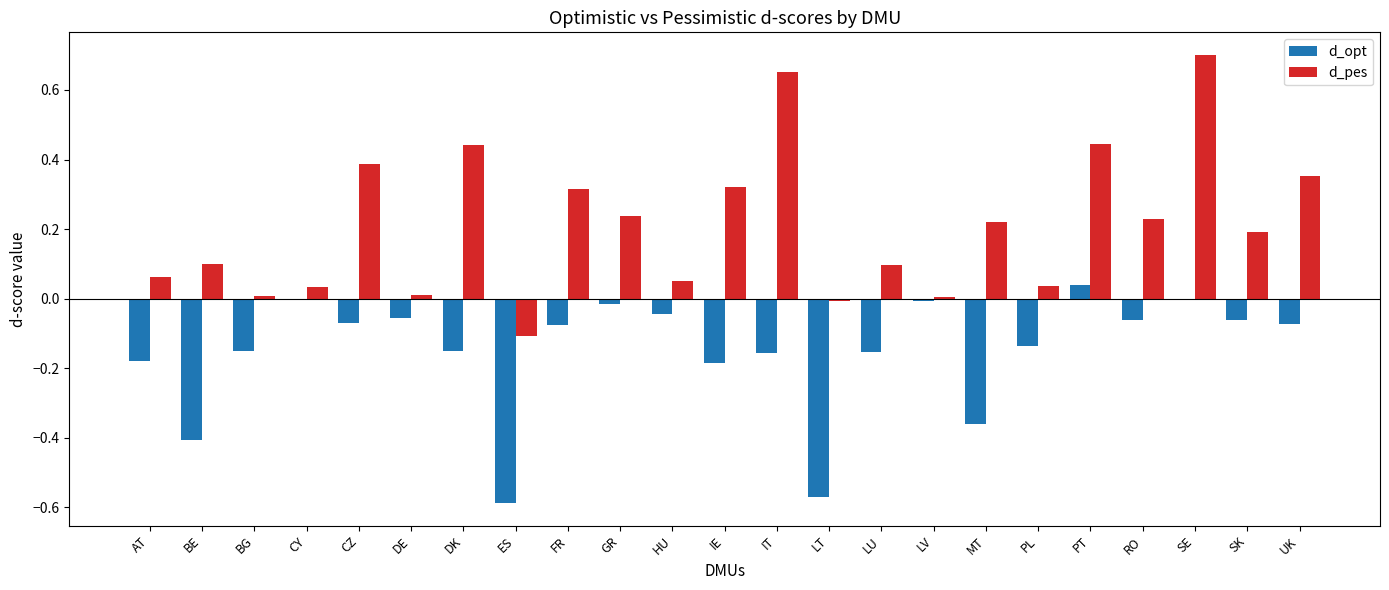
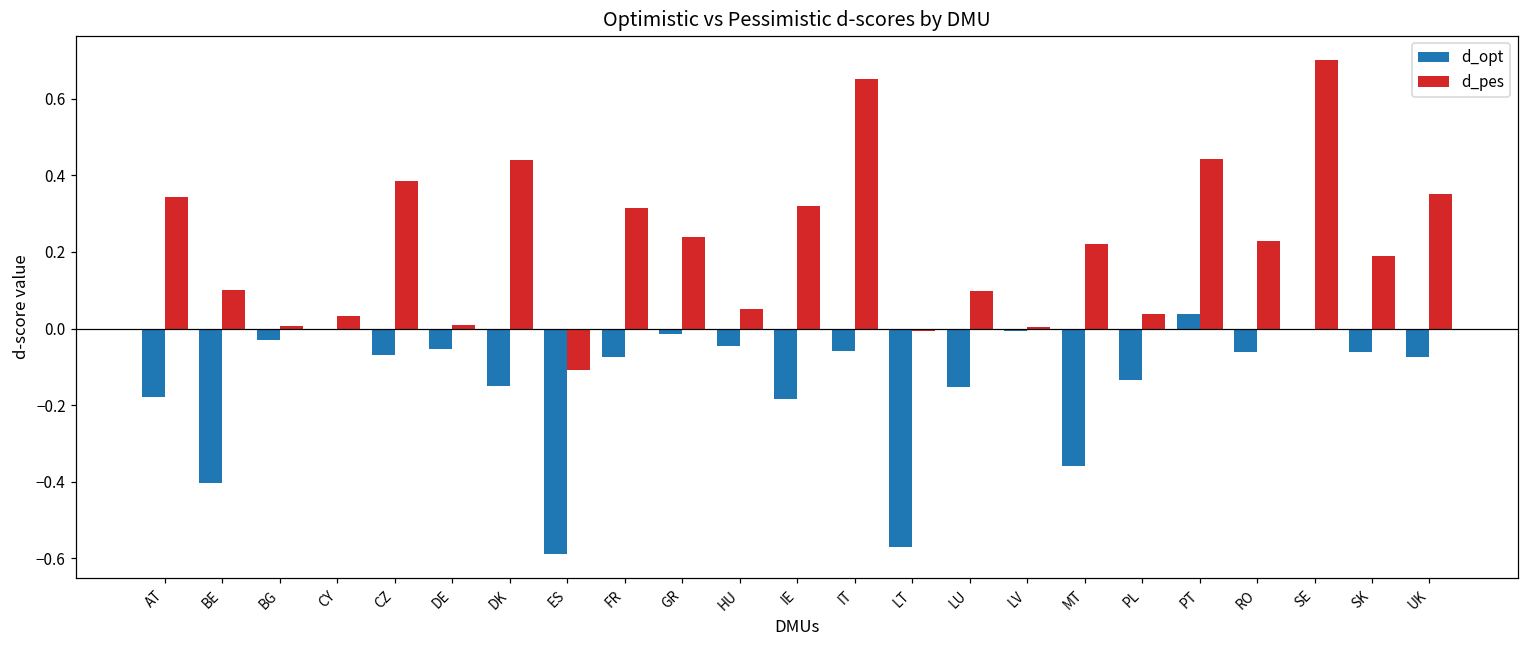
  {
    "d_opt": {
      "AT": -0.18,
      "BE": -0.40,
-     "BG": -0.15,
+     "BG": -0.03,
      "CZ": -0.07,
      "DE": -0.05,
      "DK": -0.15,
      "ES": -0.59,
      "FR": -0.08,
      "GR": -0.01,
      "HU": -0.05,
      "IE": -0.18,
-     "IT": -0.16,
+     "IT": -0.06,
      "LT": -0.57,
      "LU": -0.15,
      "MT": -0.36,
      "PL": -0.14,
      "PT": 0.04,
      "RO": -0.06,
      "SK": -0.06,
      "UK": -0.07
    },
    "d_pes": {
-     "AT": 0.06,
+     "AT": 0.34,
      "BE": 0.10,
      "CY": 0.03,
      "CZ": 0.39,
      "DE": 0.01,
      "DK": 0.44,
      "ES": -0.11,
      "FR": 0.31,
      "GR": 0.24,
      "HU": 0.05,
      "IE": 0.32,
      "IT": 0.65,
      "LU": 0.10,
      "MT": 0.22,
      "PL": 0.04,
      "PT": 0.44,
      "RO": 0.23,
      "SE": 0.70,
      "SK": 0.19,
      "UK": 0.35
    }
  }
